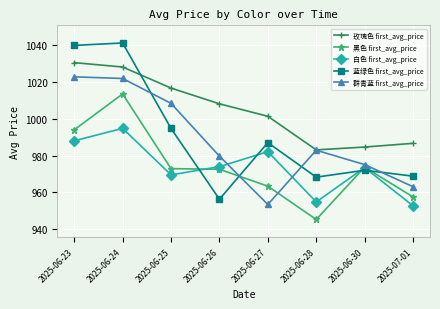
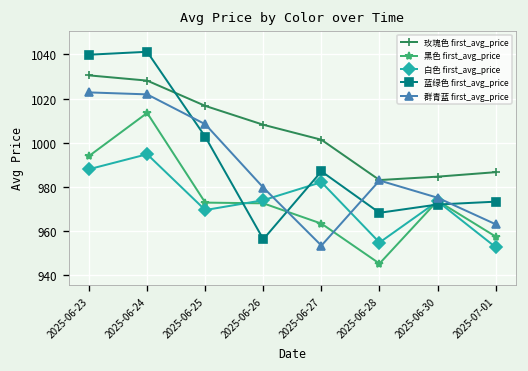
  {
    "白色 first_avg_price": {
      "2025-06-23": 988,
      "2025-06-24": 995,
      "2025-06-25": 970,
      "2025-06-26": 974,
      "2025-06-27": 982,
      "2025-06-28": 955,
      "2025-07-01": 953
    },
    "蓝绿色 first_avg_price": {
      "2025-06-23": 1040,
      "2025-06-24": 1041,
-     "2025-06-25": 995,
+     "2025-06-25": 1003,
      "2025-06-26": 956,
      "2025-06-27": 987,
      "2025-06-28": 968,
      "2025-06-30": 972,
-     "2025-07-01": 969
+     "2025-07-01": 973
    },
    "群青蓝 first_avg_price": {
      "2025-06-23": 1023,
      "2025-06-24": 1022,
      "2025-06-25": 1008,
      "2025-06-26": 980,
      "2025-06-27": 953,
      "2025-06-30": 975,
      "2025-07-01": 963
    }
  }
